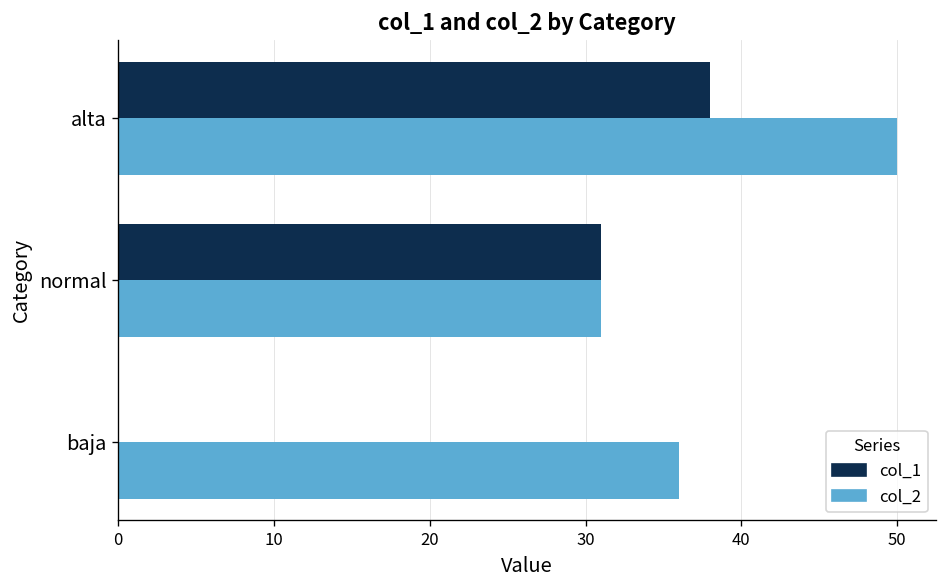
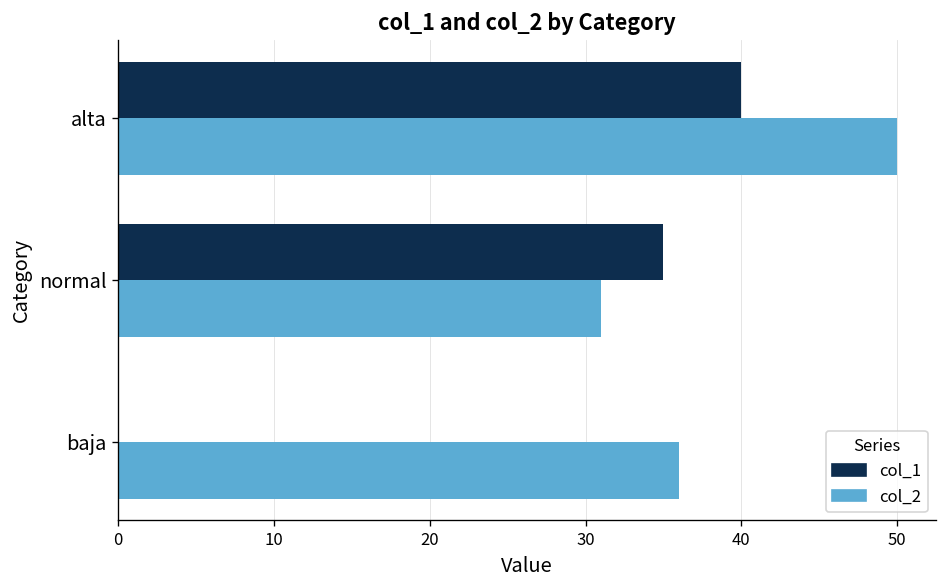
  {
    "col_1": {
-     "alta": 38,
-     "normal": 31,
+     "alta": 40,
+     "normal": 35,
      "baja": 0
    },
    "col_2": {
      "alta": 50,
      "normal": 31,
      "baja": 36
    }
  }
